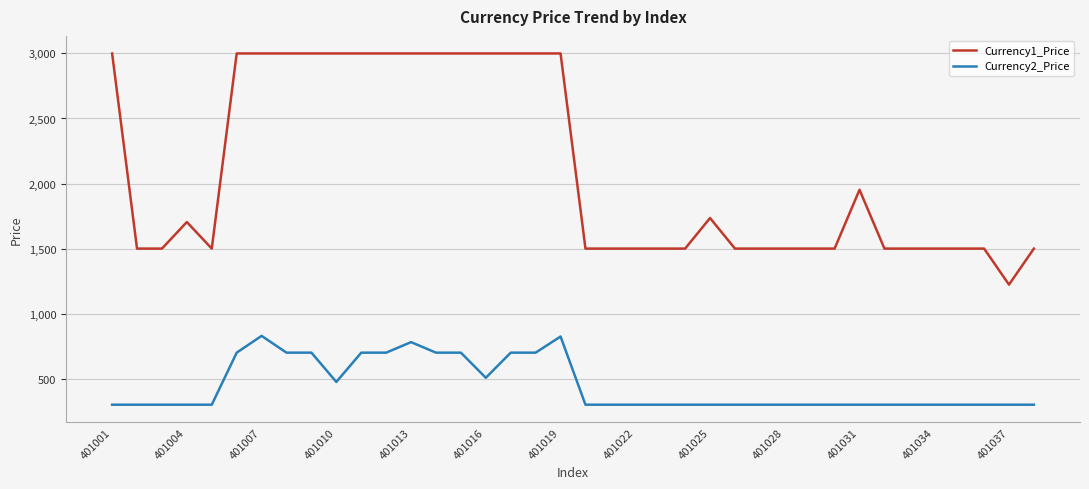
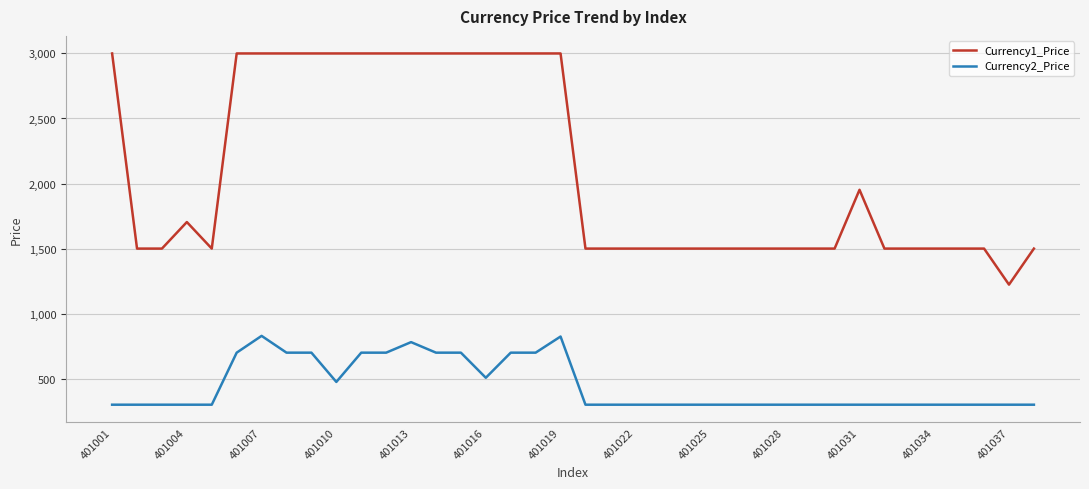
  {
    "Currency1_Price": {
      "401001": "3,000",
      "401004": "1,700",
      "401007": "3,000",
      "401010": "3,000",
      "401013": "3,000",
      "401016": "3,000",
      "401019": "3,000",
      "401022": "1,500",
-     "401025": "1,740",
+     "401025": "1,500",
      "401028": "1,500",
      "401031": "1,950",
      "401034": "1,500",
      "401037": "1,220"
    },
    "Currency2_Price": {
      "401001": "300",
      "401004": "300",
      "401007": "830",
      "401010": "480",
      "401013": "780",
      "401016": "510",
      "401019": "820",
      "401022": "300",
      "401025": "300",
      "401028": "300",
      "401031": "300",
      "401034": "300",
      "401037": "300"
    }
  }
